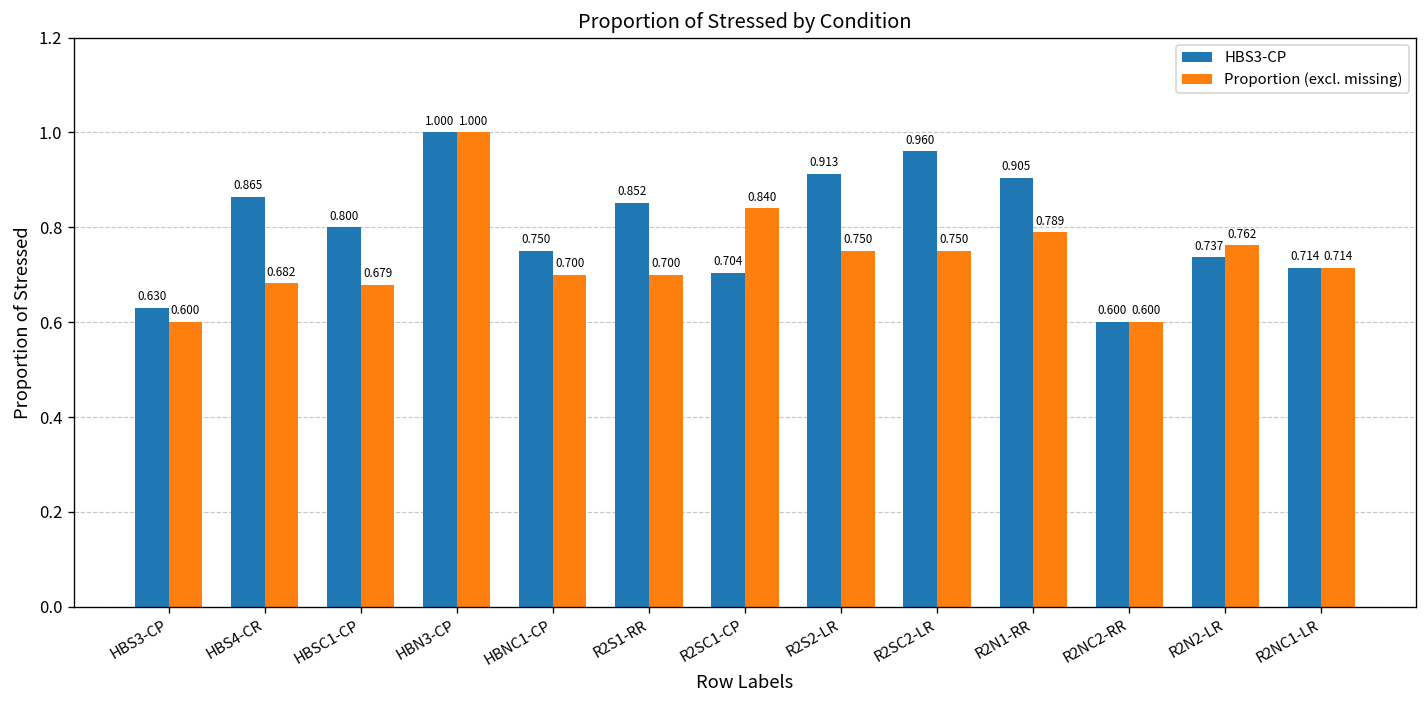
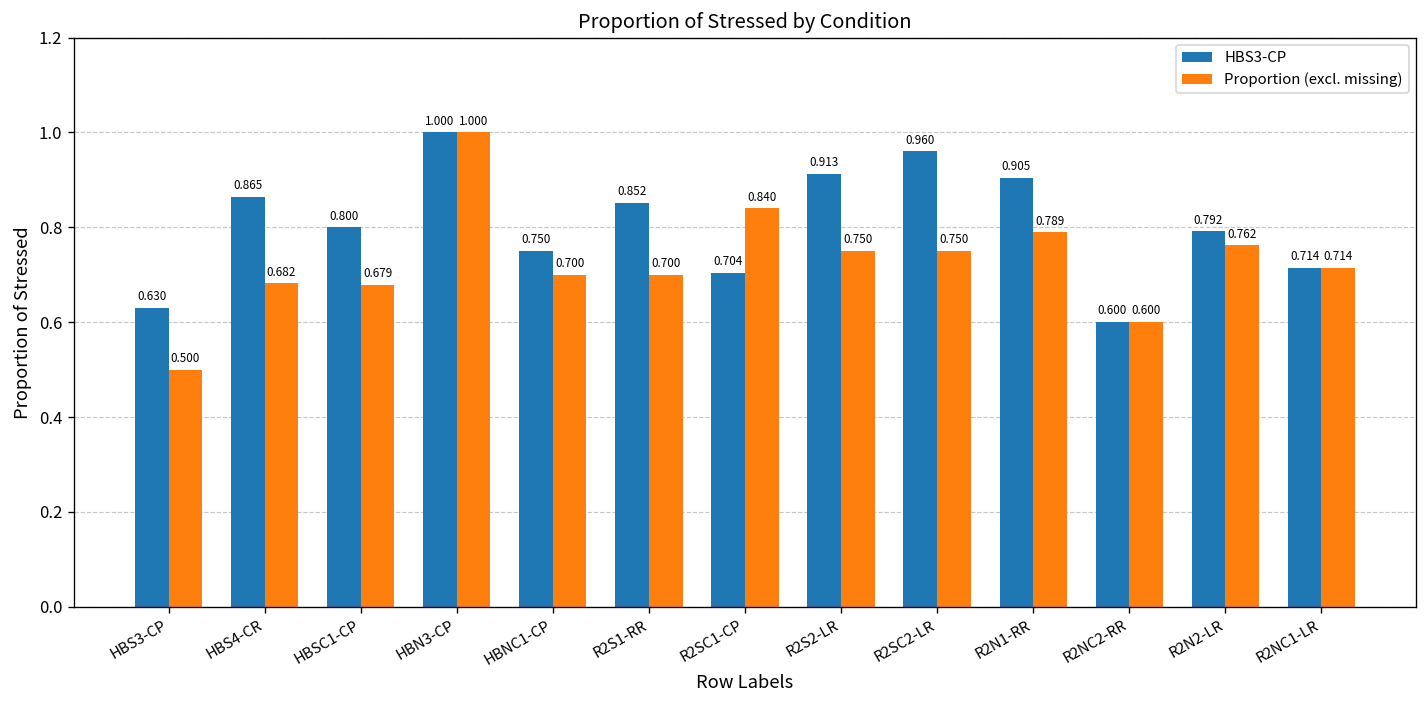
  {
    "HBS3-CP": {
      "HBS3-CP": 0.630,
      "HBS4-CR": 0.865,
      "HBSC1-CP": 0.800,
      "HBN3-CP": 1.000,
      "HBNC1-CP": 0.750,
      "R2S1-RR": 0.852,
      "R2SC1-CP": 0.704,
      "R2S2-LR": 0.913,
      "R2SC2-LR": 0.960,
      "R2N1-RR": 0.905,
      "R2NC2-RR": 0.600,
-     "R2N2-LR": 0.737,
+     "R2N2-LR": 0.792,
      "R2NC1-LR": 0.714
    },
    "Proportion (excl. missing)": {
-     "HBS3-CP": 0.600,
+     "HBS3-CP": 0.500,
      "HBS4-CR": 0.682,
      "HBSC1-CP": 0.679,
      "HBN3-CP": 1.000,
      "HBNC1-CP": 0.700,
      "R2S1-RR": 0.700,
      "R2SC1-CP": 0.840,
      "R2S2-LR": 0.750,
      "R2SC2-LR": 0.750,
      "R2N1-RR": 0.789,
      "R2NC2-RR": 0.600,
      "R2N2-LR": 0.762,
      "R2NC1-LR": 0.714
    }
  }
